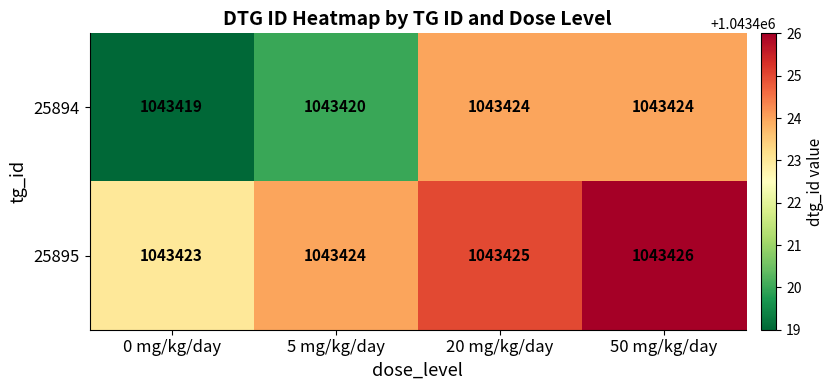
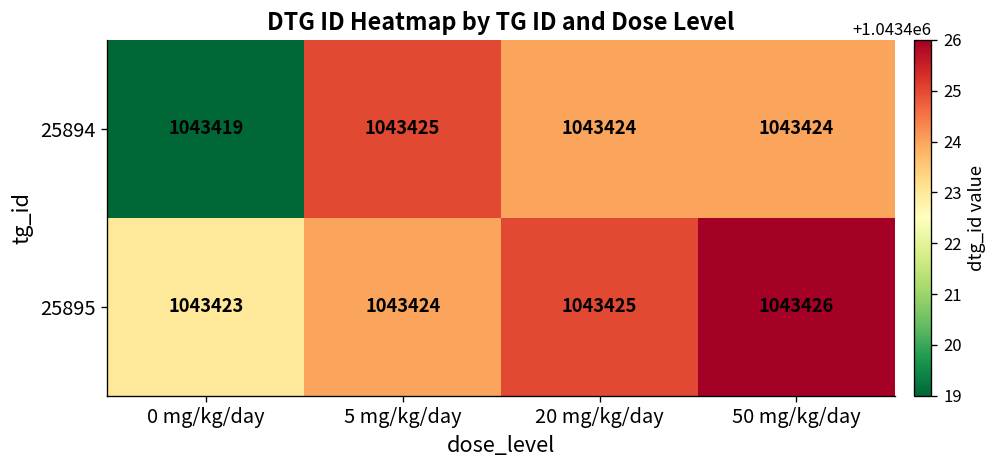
  {
    "25894": {
      "0 mg/kg/day": 1043419,
-     "5 mg/kg/day": 1043420,
+     "5 mg/kg/day": 1043425,
      "20 mg/kg/day": 1043424,
      "50 mg/kg/day": 1043424
    },
    "25895": {
      "0 mg/kg/day": 1043423,
      "5 mg/kg/day": 1043424,
      "20 mg/kg/day": 1043425,
      "50 mg/kg/day": 1043426
    }
  }
